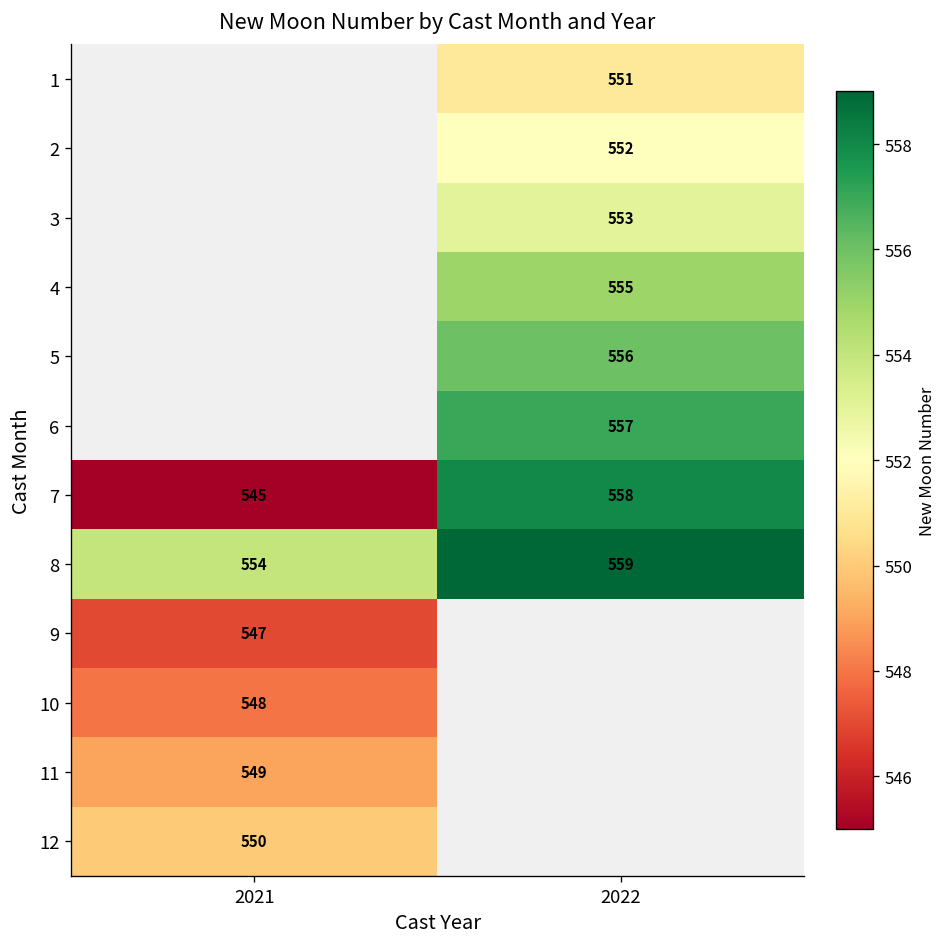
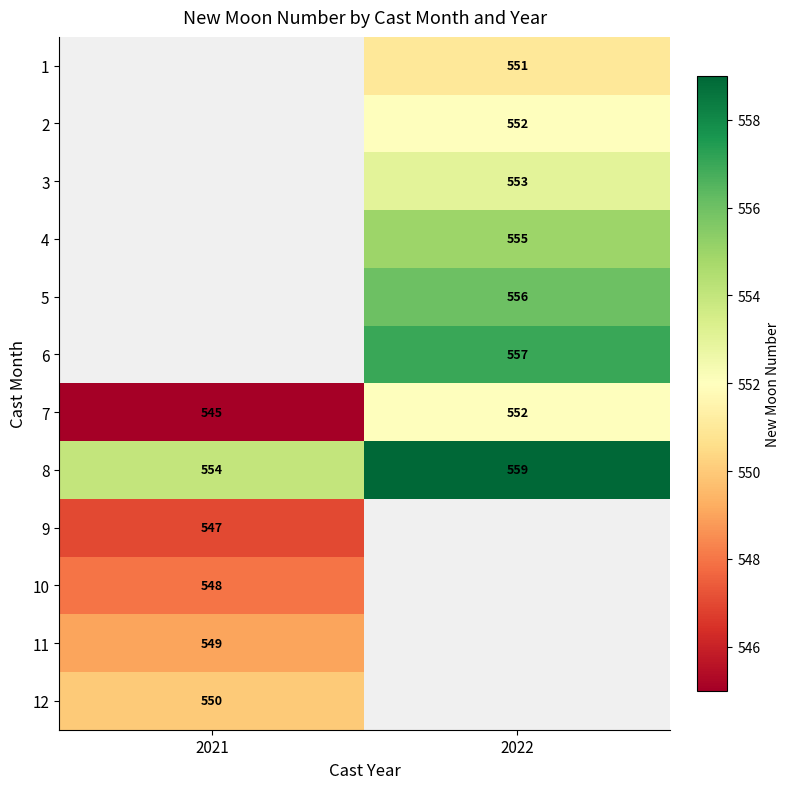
  {
    "1": {
      "2022": 551
    },
    "2": {
      "2022": 552
    },
    "3": {
      "2022": 553
    },
    "4": {
      "2022": 555
    },
    "5": {
      "2022": 556
    },
    "6": {
      "2022": 557
    },
    "7": {
      "2021": 545,
-     "2022": 558
+     "2022": 552
    },
    "8": {
      "2021": 554,
      "2022": 559
    },
    "9": {
      "2021": 547
    },
    "10": {
      "2021": 548
    },
    "11": {
      "2021": 549
    },
    "12": {
      "2021": 550
    }
  }
